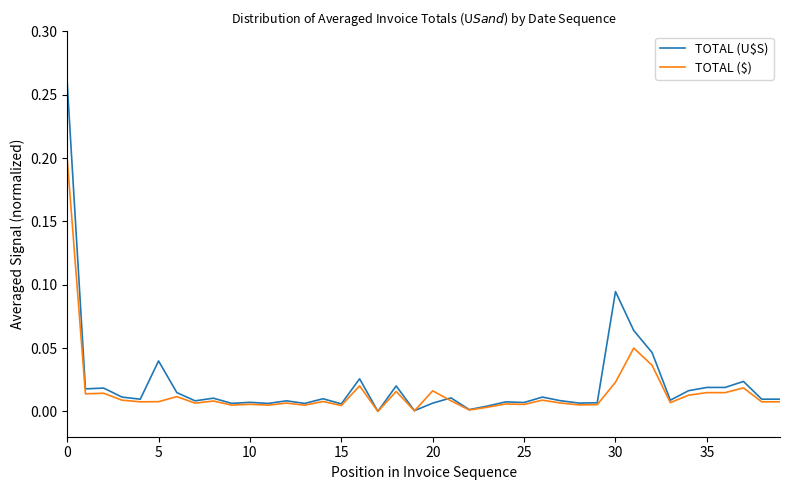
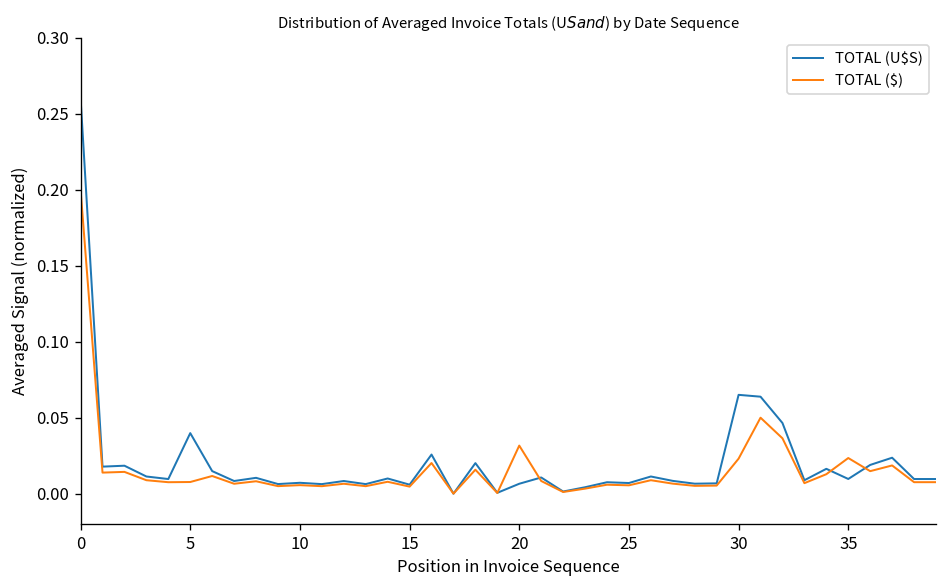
  {
    "TOTAL (U$S)": {
      "0": 0.260,
      "5": 0.040,
      "20": 0.007,
-     "30": 0.095,
-     "35": 0.019
+     "30": 0.065,
+     "35": 0.010
    },
    "TOTAL ($)": {
      "0": 0.200,
      "5": 0.008,
-     "20": 0.016,
+     "20": 0.032,
      "30": 0.023,
-     "35": 0.015
+     "35": 0.023
    }
  }
